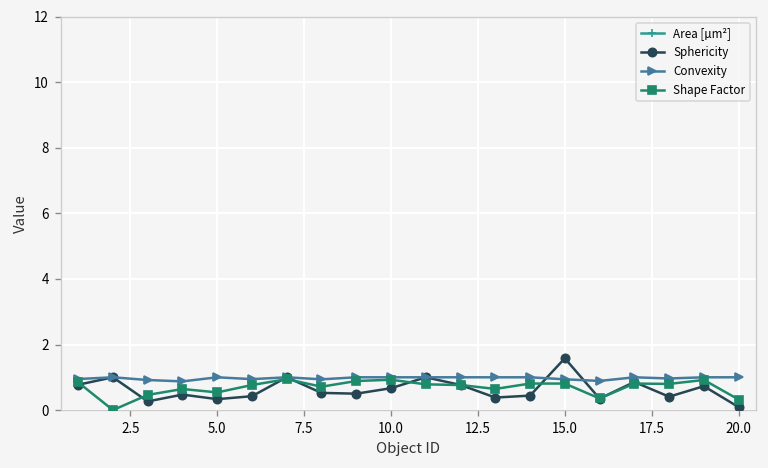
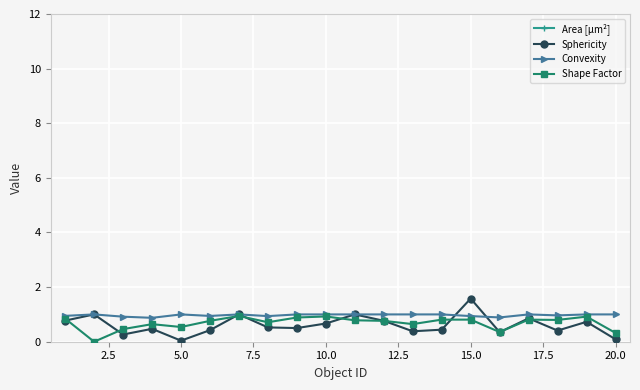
  {
    "Sphericity": {
-     "5.0": 0.3,
+     "5.0": 0.0,
      "10.0": 0.7,
      "15.0": 1.6,
      "20.0": 0.1
    }
  }
